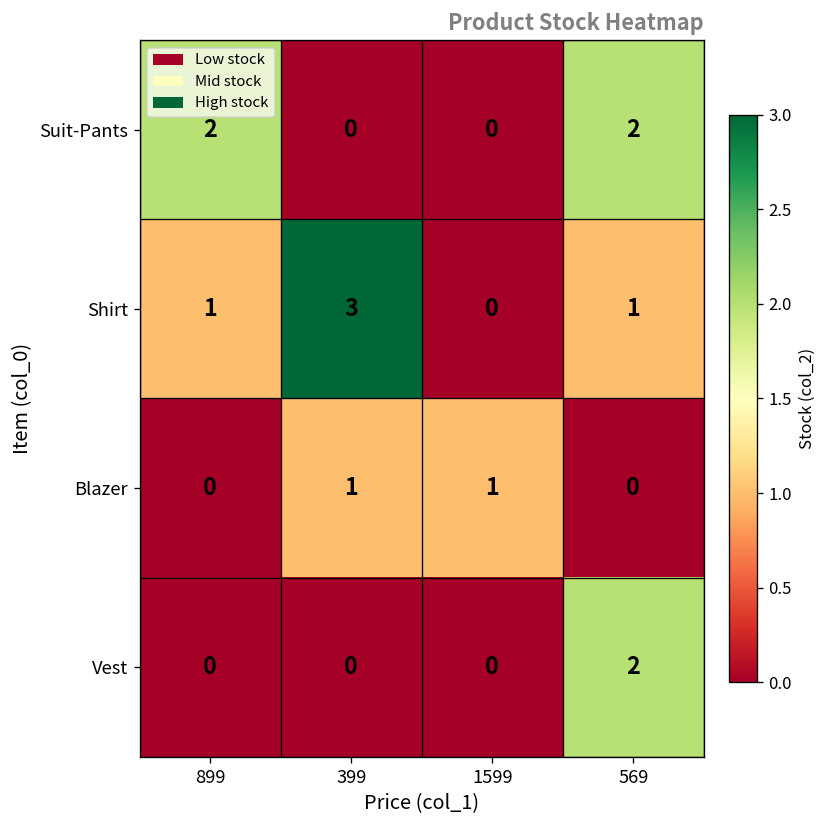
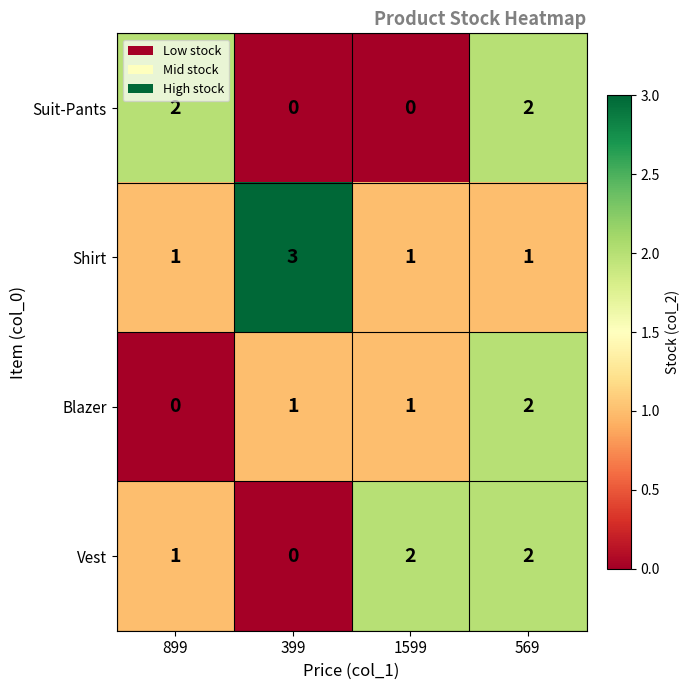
  {
    "Suit-Pants": {
      "399": 0,
      "1599": 0,
      "569": 2
    },
    "Shirt": {
      "899": 1,
      "399": 3,
-     "1599": 0,
+     "1599": 1,
      "569": 1
    },
    "Blazer": {
      "899": 0,
      "399": 1,
      "1599": 1,
-     "569": 0
+     "569": 2
    },
    "Vest": {
-     "899": 0,
+     "899": 1,
      "399": 0,
-     "1599": 0,
+     "1599": 2,
      "569": 2
    }
  }
